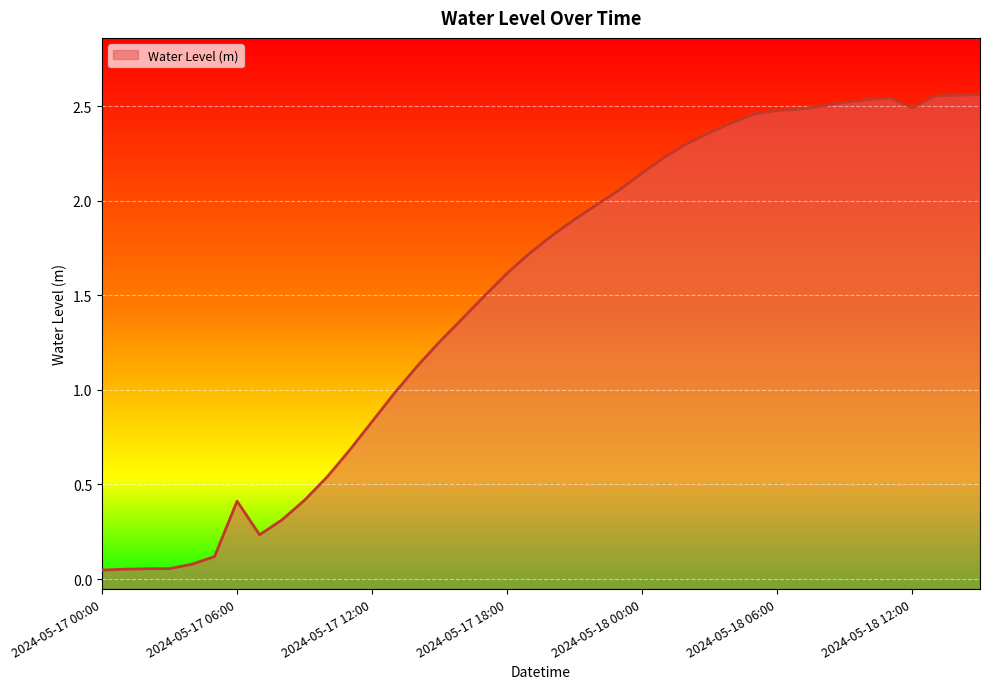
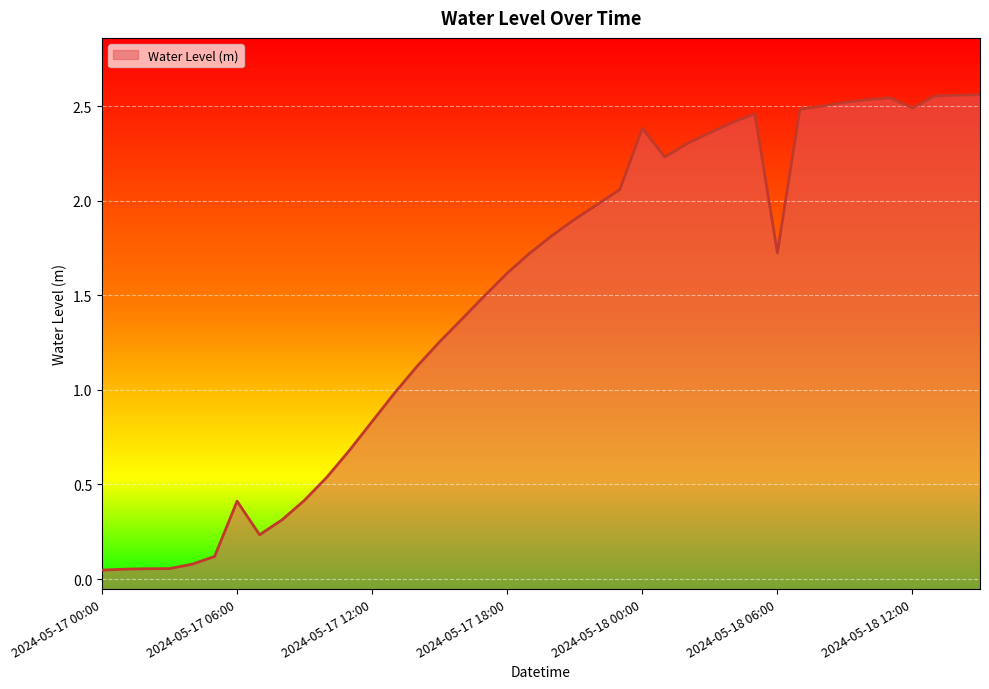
  {
    "2024-05-17 00:00": 0.05,
    "2024-05-17 06:00": 0.41,
    "2024-05-17 12:00": 0.83,
    "2024-05-17 18:00": 1.62,
-   "2024-05-18 00:00": 2.15,
-   "2024-05-18 06:00": 2.48,
+   "2024-05-18 00:00": 2.38,
+   "2024-05-18 06:00": 1.73,
    "2024-05-18 12:00": 2.49
  }
